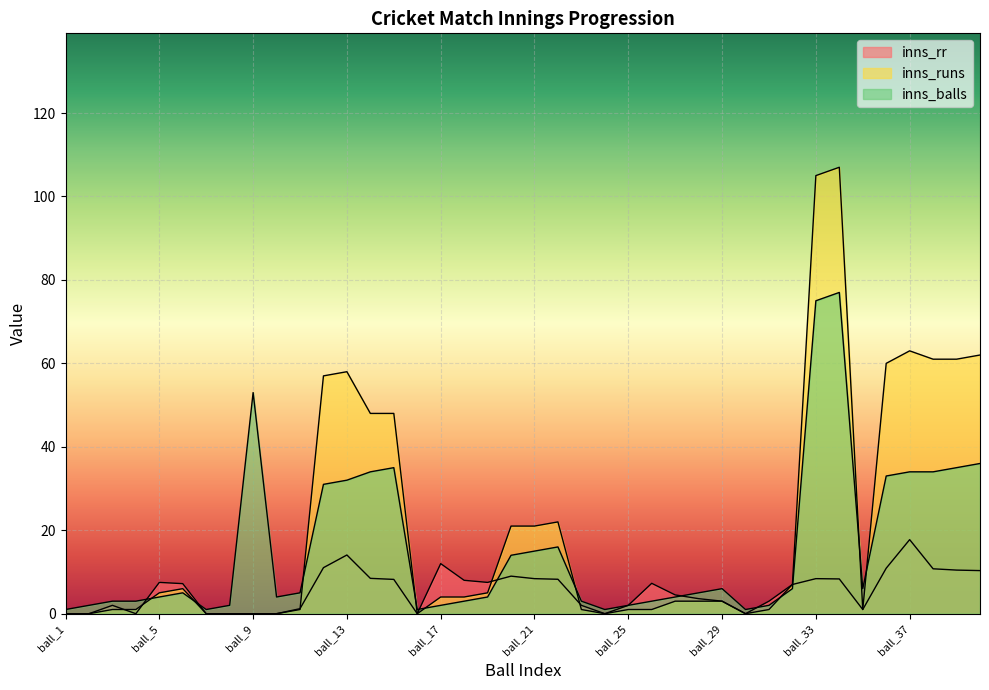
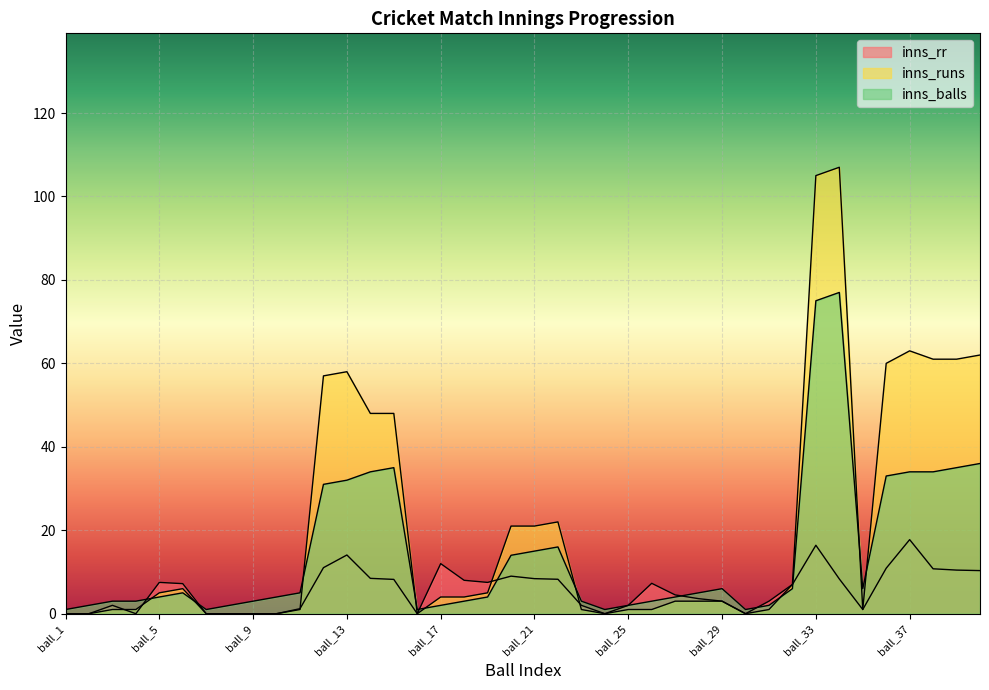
  {
    "inns_rr": {
      "ball_5": 8,
      "ball_13": 14,
      "ball_17": 12,
      "ball_21": 8,
-     "ball_33": 8,
+     "ball_33": 16,
      "ball_37": 18
    },
    "inns_runs": {
      "ball_5": 5,
      "ball_13": 58,
      "ball_17": 4,
      "ball_21": 21,
      "ball_25": 1,
      "ball_33": 105,
      "ball_37": 63
    },
    "inns_balls": {
      "ball_1": 1,
      "ball_5": 4,
-     "ball_9": 53,
+     "ball_9": 3,
      "ball_13": 32,
      "ball_17": 2,
      "ball_21": 15,
      "ball_29": 6,
      "ball_33": 75,
      "ball_37": 34
    }
  }
